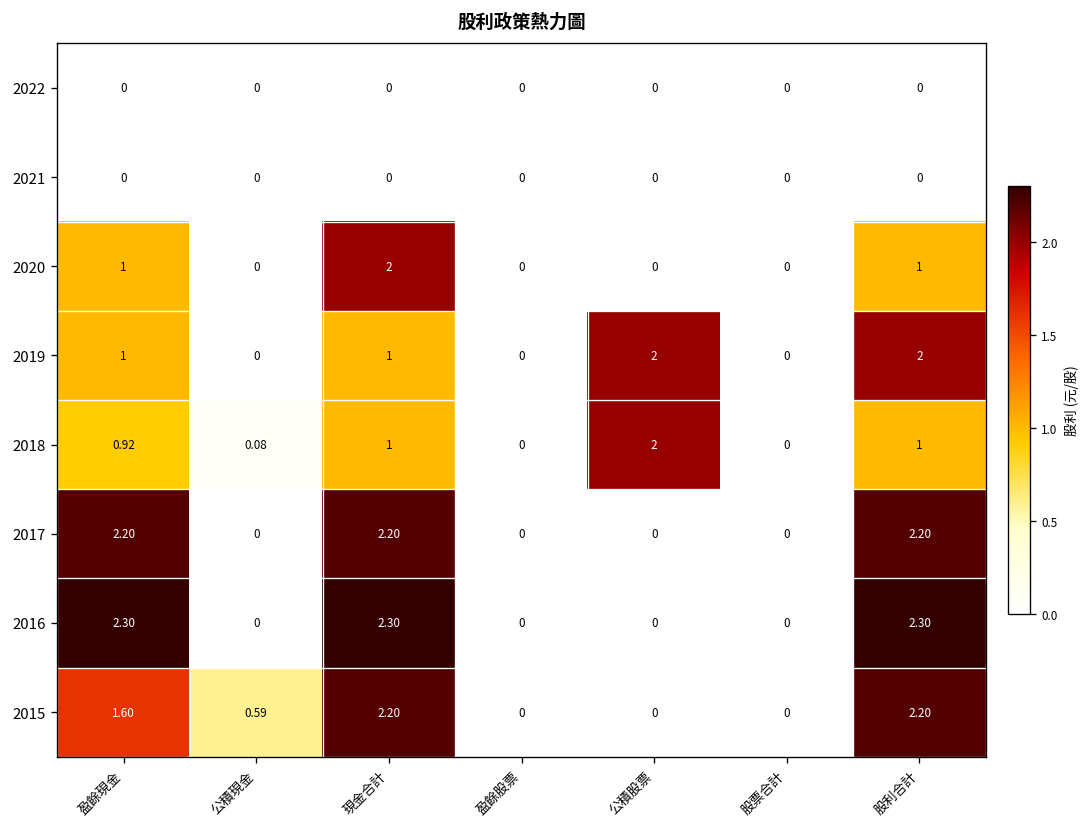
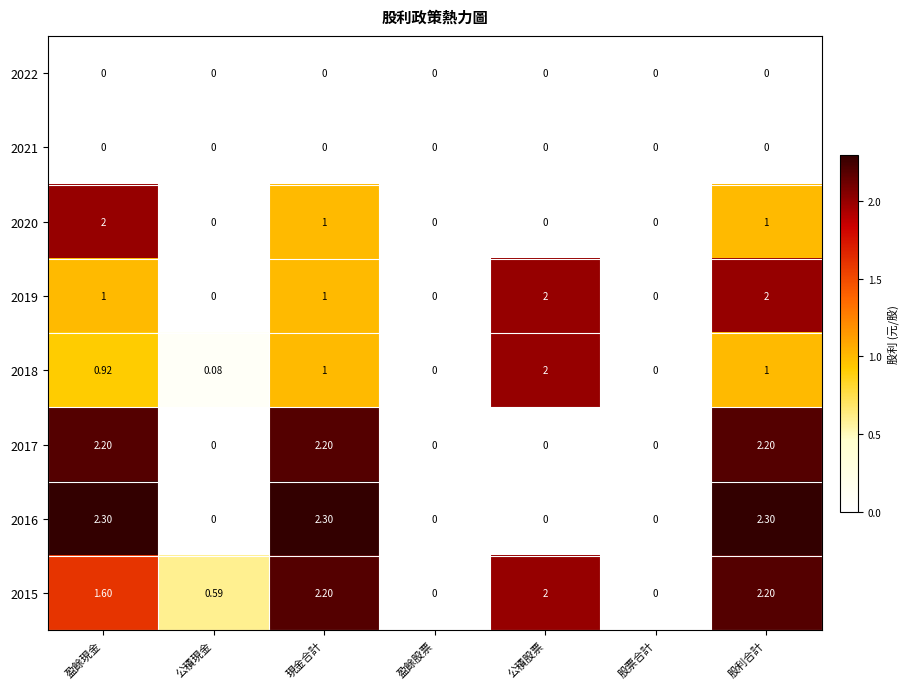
  {
    "2022": {
      "盈餘現金": 0,
      "公積現金": 0,
      "現金合計": 0,
      "盈餘股票": 0,
      "公積股票": 0,
      "股票合計": 0,
      "股利合計": 0
    },
    "2021": {
      "盈餘現金": 0,
      "公積現金": 0,
      "現金合計": 0,
      "盈餘股票": 0,
      "公積股票": 0,
      "股票合計": 0,
      "股利合計": 0
    },
    "2020": {
-     "盈餘現金": 1,
+     "盈餘現金": 2,
      "公積現金": 0,
-     "現金合計": 2,
+     "現金合計": 1,
      "盈餘股票": 0,
      "公積股票": 0,
      "股票合計": 0,
      "股利合計": 1
    },
    "2019": {
      "盈餘現金": 1,
      "公積現金": 0,
      "現金合計": 1,
      "盈餘股票": 0,
      "公積股票": 2,
      "股票合計": 0,
      "股利合計": 2
    },
    "2018": {
      "盈餘現金": 0.92,
      "公積現金": 0.08,
      "現金合計": 1,
      "盈餘股票": 0,
      "公積股票": 2,
      "股票合計": 0,
      "股利合計": 1
    },
    "2017": {
      "盈餘現金": 2.20,
      "公積現金": 0,
      "現金合計": 2.20,
      "盈餘股票": 0,
      "公積股票": 0,
      "股票合計": 0,
      "股利合計": 2.20
    },
    "2016": {
      "盈餘現金": 2.30,
      "公積現金": 0,
      "現金合計": 2.30,
      "盈餘股票": 0,
      "公積股票": 0,
      "股票合計": 0,
      "股利合計": 2.30
    },
    "2015": {
      "盈餘現金": 1.60,
      "公積現金": 0.59,
      "現金合計": 2.20,
      "盈餘股票": 0,
-     "公積股票": 0,
+     "公積股票": 2,
      "股票合計": 0,
      "股利合計": 2.20
    }
  }
